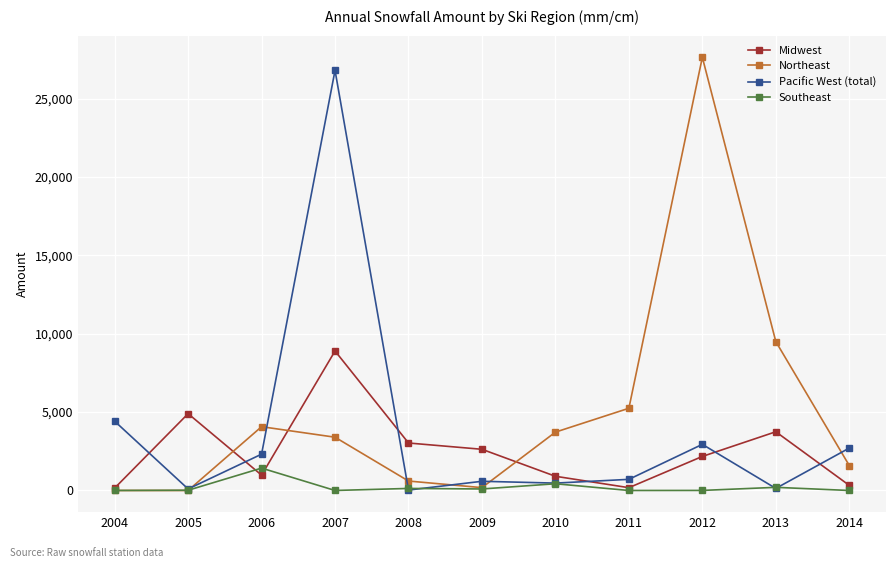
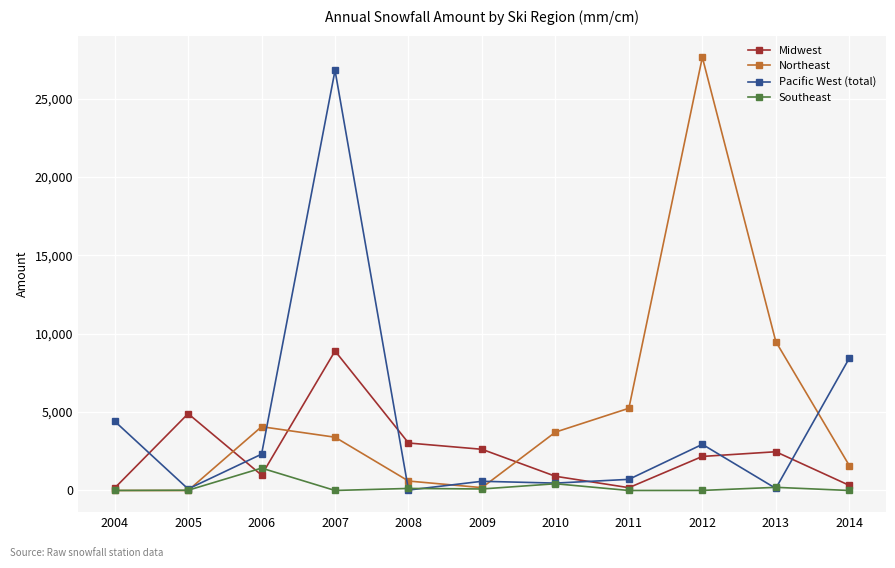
  {
    "Midwest": {
      "2005": "4,900",
      "2006": "1,000",
      "2007": "8,900",
      "2008": "3,000",
      "2009": "2,600",
      "2010": "900",
      "2011": "200",
      "2012": "2,200",
-     "2013": "3,700",
+     "2013": "2,500",
      "2014": "300"
    },
    "Northeast": {
      "2006": "4,100",
      "2007": "3,400",
      "2008": "600",
      "2010": "3,700",
      "2011": "5,200",
      "2012": "27,600",
      "2013": "9,500",
      "2014": "1,600"
    },
    "Pacific West (total)": {
      "2004": "4,400",
      "2006": "2,300",
      "2007": "26,800",
      "2009": "600",
      "2011": "700",
      "2012": "2,900",
-     "2014": "2,700"
+     "2014": "8,400"
    },
    "Southeast": {
      "2006": "1,400",
      "2007": "0",
      "2011": "0",
      "2012": "0",
      "2014": "0"
    }
  }
